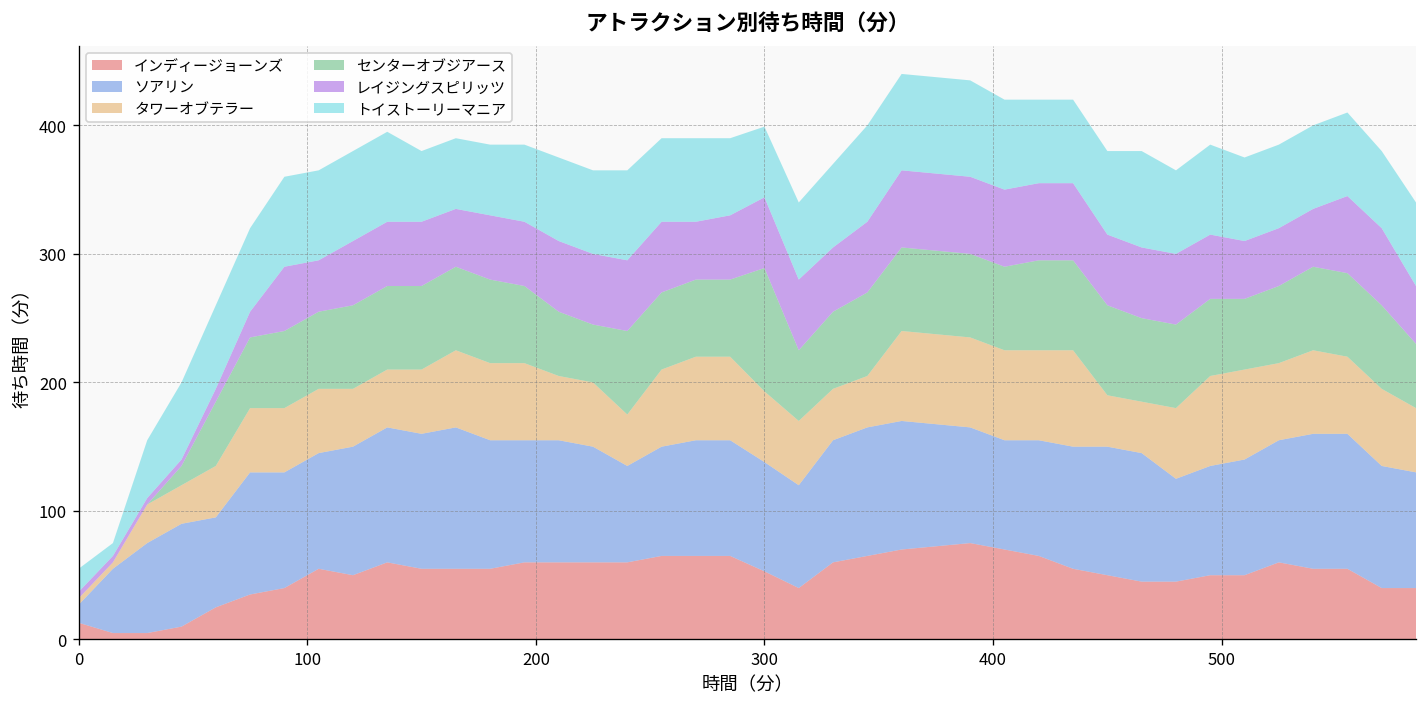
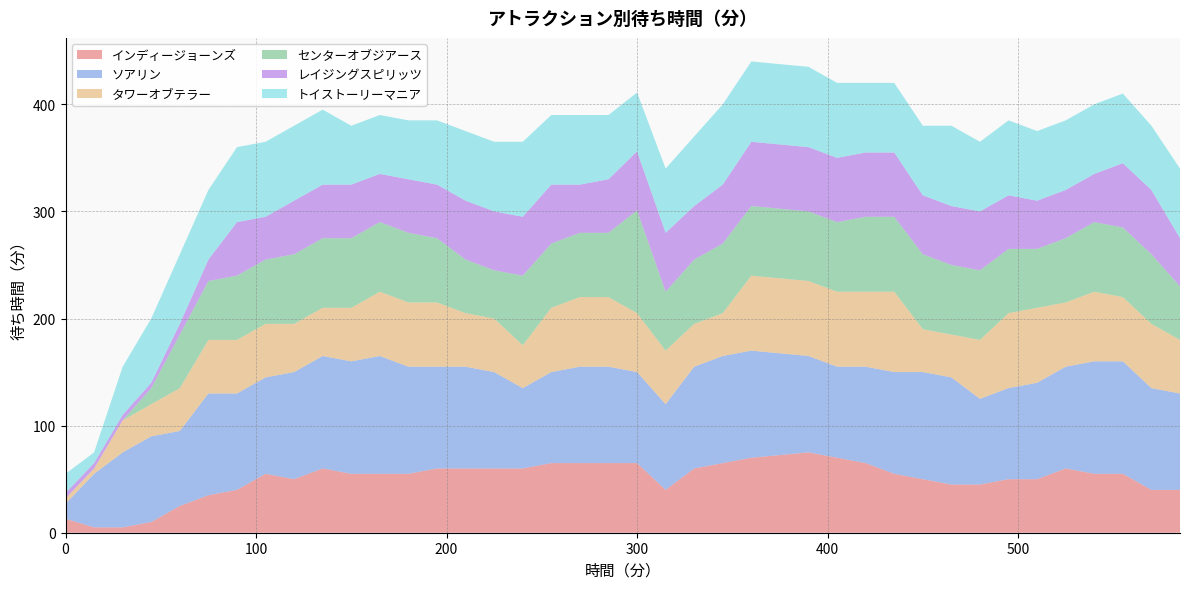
  {
    "インディージョーンズ": {
      "0": 13,
-     "300": 53
+     "300": 65
    },
    "ソアリン": {
      "0": 14,
      "300": 85
    },
    "タワーオブテラー": {
      "300": 55
    },
    "センターオブジアース": {
      "300": 96
    },
    "レイジングスピリッツ": {
      "0": 5,
      "300": 55
    },
    "トイストーリーマニア": {
      "0": 18,
      "300": 55
    }
  }
